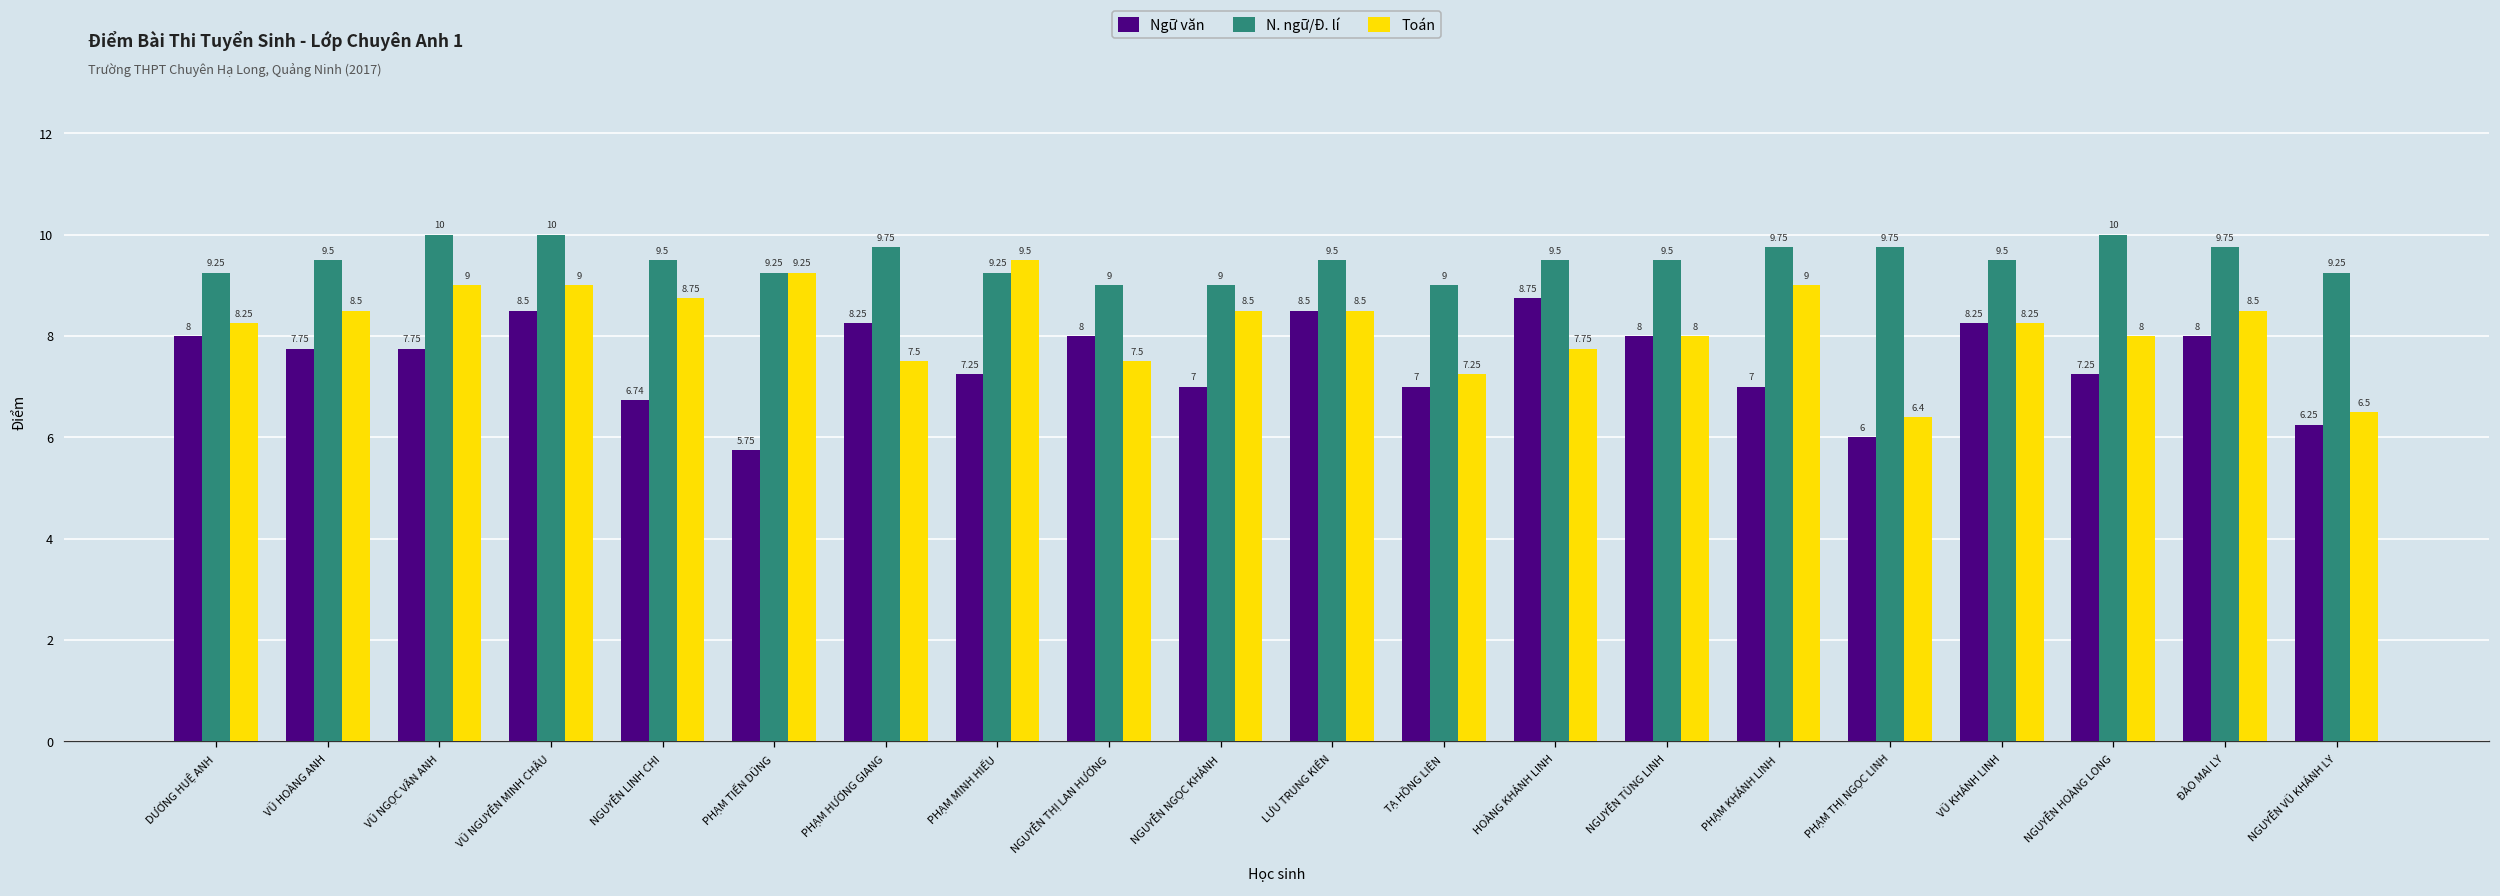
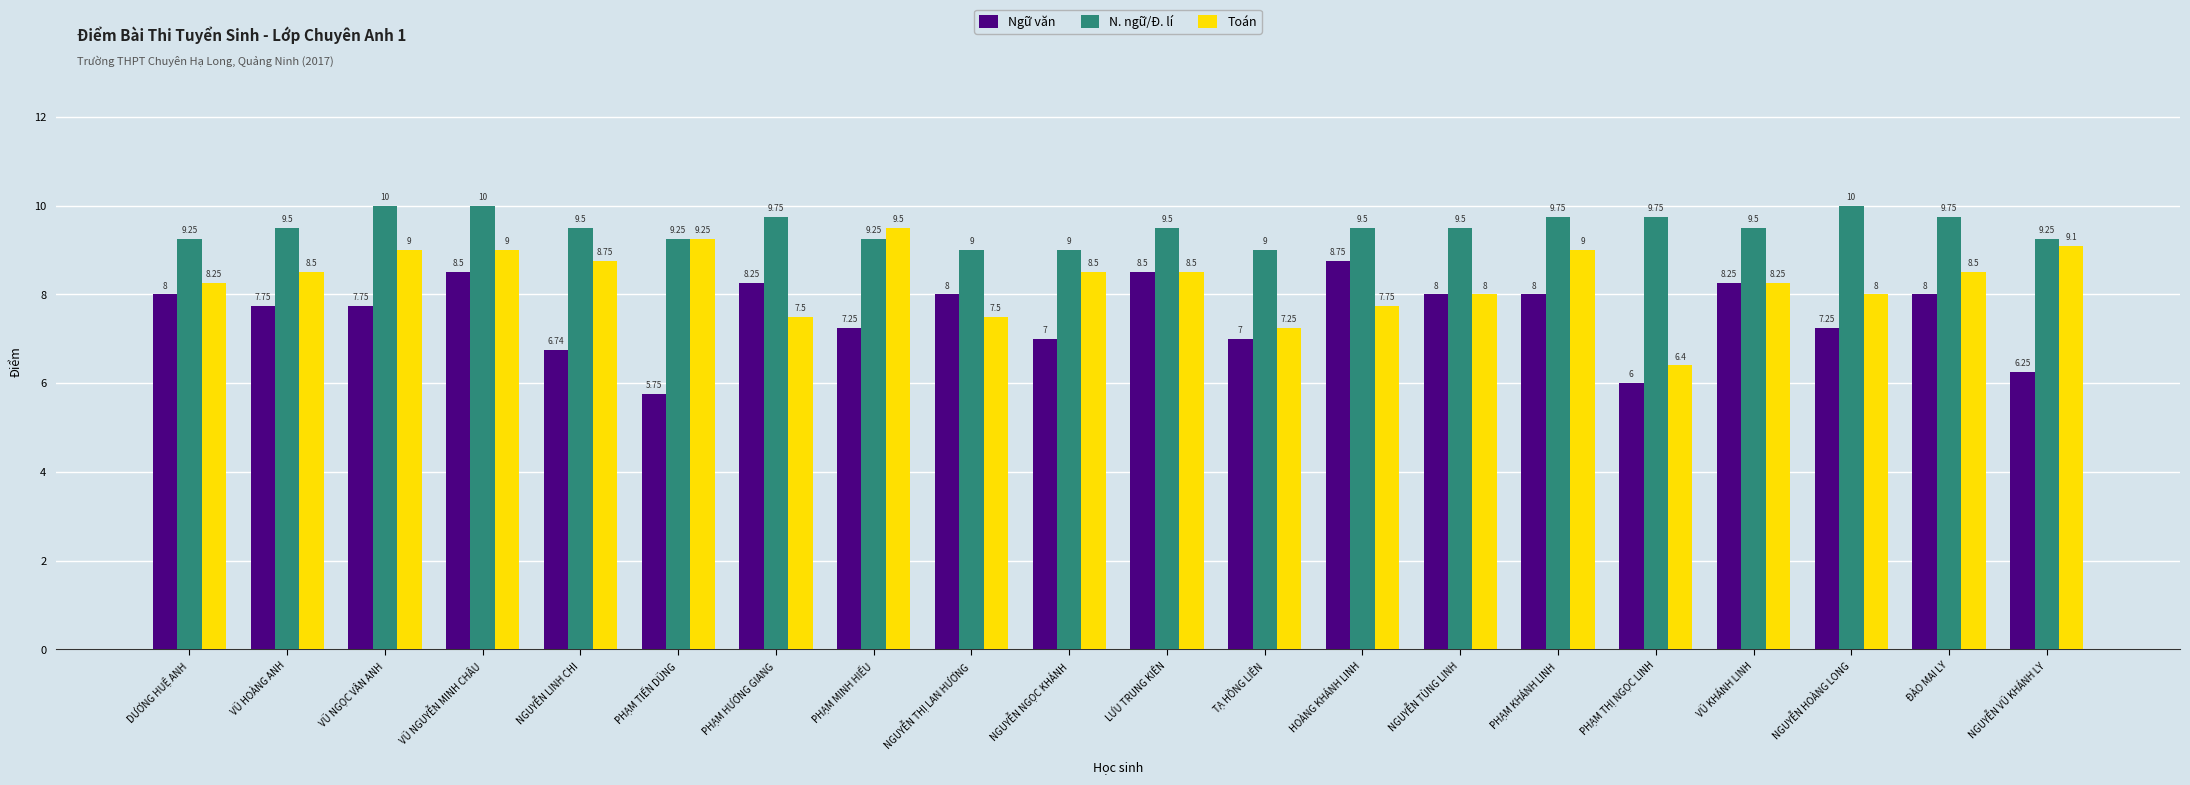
  {
    "Ngữ văn": {
      "DƯƠNG HUỆ ANH": 8,
      "VŨ HOÀNG ANH": 7.75,
      "VŨ NGỌC VÂN ANH": 7.75,
      "VŨ NGUYỄN MINH CHÂU": 8.5,
      "NGUYỄN LINH CHI": 6.74,
      "PHẠM TIẾN DŨNG": 5.75,
      "PHẠM HƯƠNG GIANG": 8.25,
      "PHẠM MINH HIẾU": 7.25,
      "NGUYỄN THỊ LAN HƯƠNG": 8,
      "NGUYỄN NGỌC KHÁNH": 7,
      "LƯU TRUNG KIÊN": 8.5,
      "TẠ HỒNG LIÊN": 7,
      "HOÀNG KHÁNH LINH": 8.75,
      "NGUYỄN TÙNG LINH": 8,
-     "PHẠM KHÁNH LINH": 7,
+     "PHẠM KHÁNH LINH": 8,
      "PHẠM THỊ NGỌC LINH": 6,
      "VŨ KHÁNH LINH": 8.25,
      "NGUYỄN HOÀNG LONG": 7.25,
      "ĐÀO MAI LY": 8,
      "NGUYỄN VŨ KHÁNH LY": 6.25
    },
    "N. ngữ/Đ. lí": {
      "DƯƠNG HUỆ ANH": 9.25,
      "VŨ HOÀNG ANH": 9.5,
      "VŨ NGỌC VÂN ANH": 10,
      "VŨ NGUYỄN MINH CHÂU": 10,
      "NGUYỄN LINH CHI": 9.5,
      "PHẠM TIẾN DŨNG": 9.25,
      "PHẠM HƯƠNG GIANG": 9.75,
      "PHẠM MINH HIẾU": 9.25,
      "NGUYỄN THỊ LAN HƯƠNG": 9,
      "NGUYỄN NGỌC KHÁNH": 9,
      "LƯU TRUNG KIÊN": 9.5,
      "TẠ HỒNG LIÊN": 9,
      "HOÀNG KHÁNH LINH": 9.5,
      "NGUYỄN TÙNG LINH": 9.5,
      "PHẠM KHÁNH LINH": 9.75,
      "PHẠM THỊ NGỌC LINH": 9.75,
      "VŨ KHÁNH LINH": 9.5,
      "NGUYỄN HOÀNG LONG": 10,
      "ĐÀO MAI LY": 9.75,
      "NGUYỄN VŨ KHÁNH LY": 9.25
    },
    "Toán": {
      "DƯƠNG HUỆ ANH": 8.25,
      "VŨ HOÀNG ANH": 8.5,
      "VŨ NGỌC VÂN ANH": 9,
      "VŨ NGUYỄN MINH CHÂU": 9,
      "NGUYỄN LINH CHI": 8.75,
      "PHẠM TIẾN DŨNG": 9.25,
      "PHẠM HƯƠNG GIANG": 7.5,
      "PHẠM MINH HIẾU": 9.5,
      "NGUYỄN THỊ LAN HƯƠNG": 7.5,
      "NGUYỄN NGỌC KHÁNH": 8.5,
      "LƯU TRUNG KIÊN": 8.5,
      "TẠ HỒNG LIÊN": 7.25,
      "HOÀNG KHÁNH LINH": 7.75,
      "NGUYỄN TÙNG LINH": 8,
      "PHẠM KHÁNH LINH": 9,
      "PHẠM THỊ NGỌC LINH": 6.4,
      "VŨ KHÁNH LINH": 8.25,
      "NGUYỄN HOÀNG LONG": 8,
      "ĐÀO MAI LY": 8.5,
-     "NGUYỄN VŨ KHÁNH LY": 6.5
+     "NGUYỄN VŨ KHÁNH LY": 9.1
    }
  }
